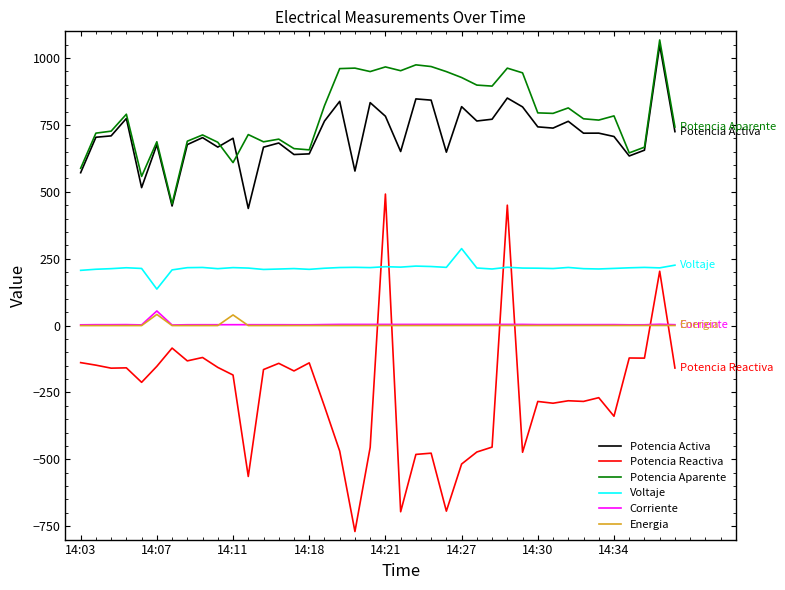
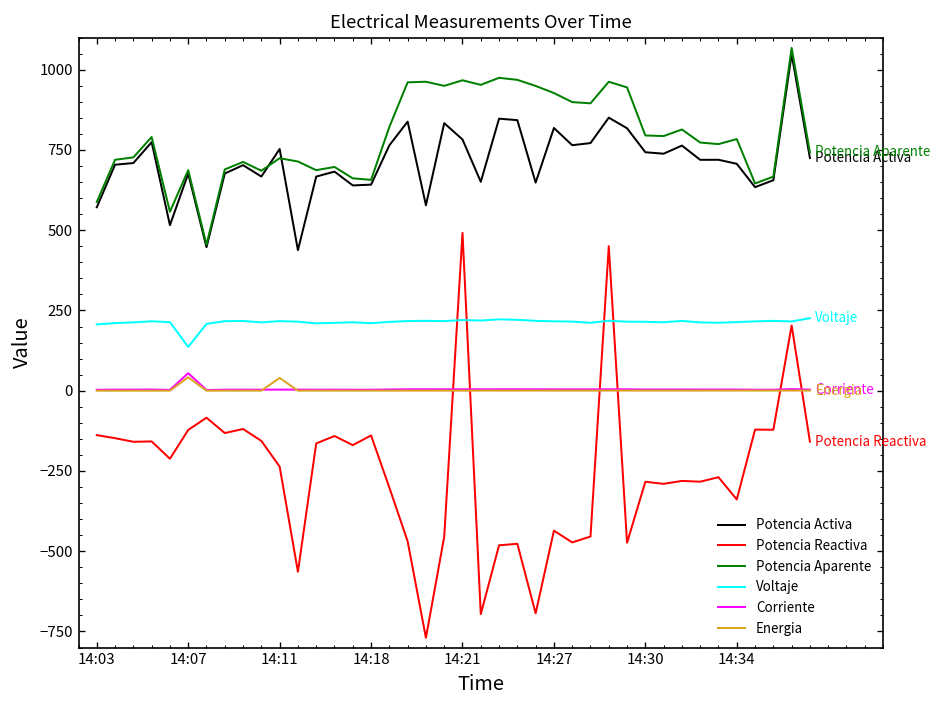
  {
    "Potencia Activa": {
      "14:07": 680,
-     "14:11": 700,
+     "14:11": 750,
      "14:21": 780,
      "14:27": 820
    },
    "Potencia Reactiva": {
-     "14:07": -150,
-     "14:11": -180,
+     "14:07": -120,
+     "14:11": -240,
      "14:21": 490,
-     "14:27": -520
+     "14:27": -440
    },
    "Potencia Aparente": {
      "14:07": 690,
-     "14:11": 610,
+     "14:11": 720,
      "14:21": 970,
      "14:27": 930
    },
    "Voltaje": {
      "14:07": 140,
      "14:11": 220,
      "14:21": 220,
-     "14:27": 290
+     "14:27": 220
    },
    "Corriente": {
      "14:07": 50,
      "14:11": 0
    },
    "Energia": {
      "14:07": 40,
      "14:11": 40
    }
  }
